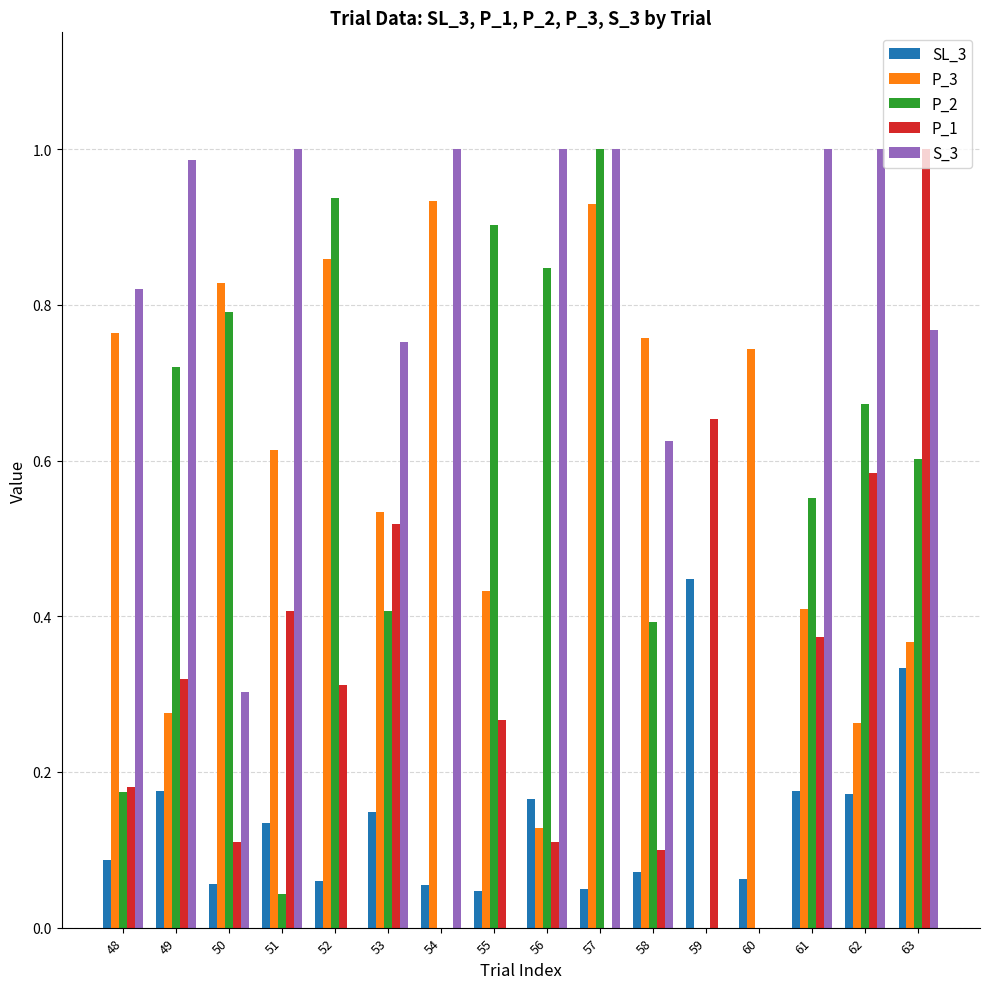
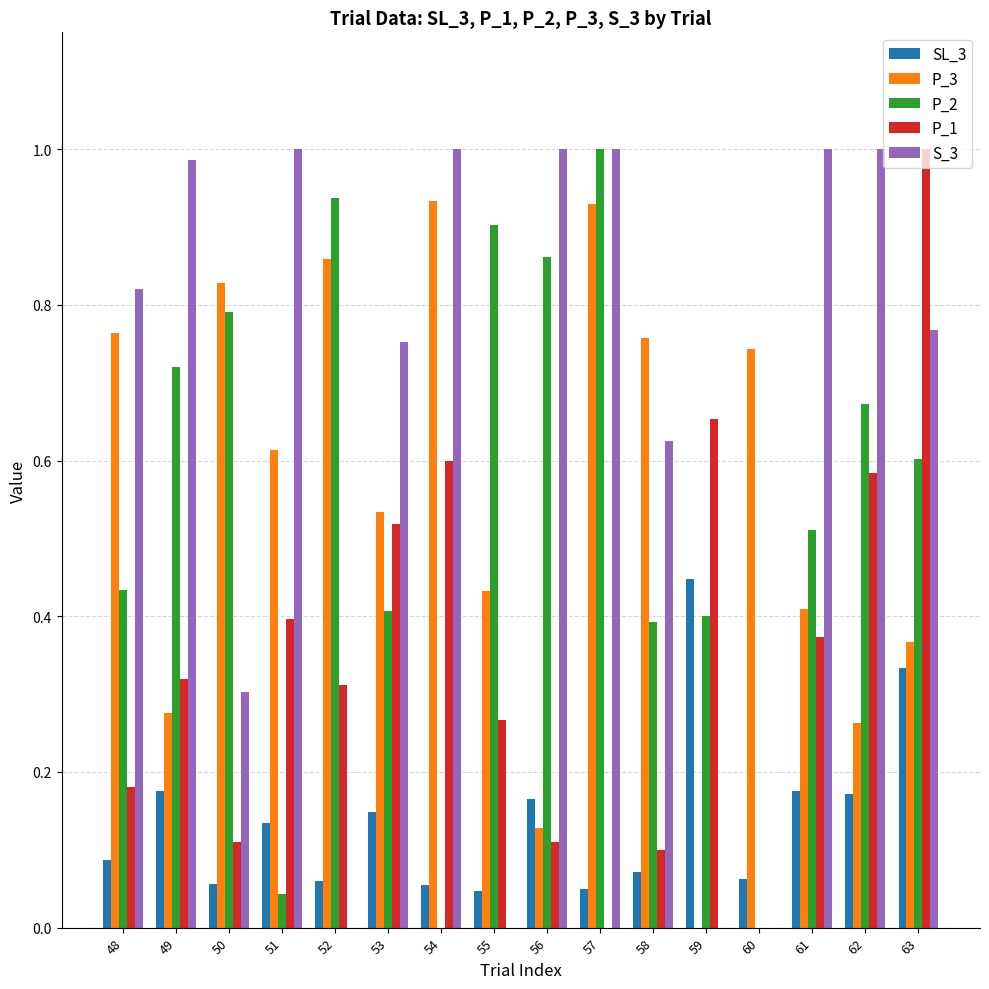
  {
    "SL_3": {
      "48": 0.09,
      "49": 0.18,
      "50": 0.06,
      "51": 0.13,
      "52": 0.06,
      "53": 0.15,
      "54": 0.05,
      "55": 0.05,
      "56": 0.17,
      "57": 0.05,
      "58": 0.07,
      "59": 0.45,
      "60": 0.06,
      "61": 0.18,
      "62": 0.17,
      "63": 0.33
    },
    "P_3": {
      "48": 0.76,
      "49": 0.28,
      "50": 0.83,
      "51": 0.61,
      "52": 0.86,
      "53": 0.53,
      "54": 0.93,
      "55": 0.43,
      "56": 0.13,
      "57": 0.93,
      "58": 0.76,
      "59": 0.00,
      "60": 0.74,
      "61": 0.41,
      "62": 0.26,
      "63": 0.37
    },
    "P_2": {
-     "48": 0.17,
+     "48": 0.43,
      "49": 0.72,
      "50": 0.79,
      "51": 0.04,
      "52": 0.94,
      "53": 0.41,
      "54": 0.00,
      "55": 0.90,
-     "56": 0.85,
+     "56": 0.86,
      "57": 1.00,
      "58": 0.39,
-     "59": 0.0,
+     "59": 0.4,
      "60": 0.00,
-     "61": 0.55,
+     "61": 0.51,
      "62": 0.67,
      "63": 0.60
    },
    "P_1": {
      "48": 0.18,
      "49": 0.32,
      "50": 0.11,
-     "51": 0.41,
+     "51": 0.40,
      "52": 0.31,
      "53": 0.52,
-     "54": 0.0,
+     "54": 0.6,
      "55": 0.27,
      "56": 0.11,
      "57": 0.00,
      "58": 0.10,
      "59": 0.65,
      "60": 0.00,
      "61": 0.37,
      "62": 0.58
    },
    "S_3": {
      "48": 0.82,
      "49": 0.99,
      "50": 0.30,
      "51": 1.00,
      "52": 0.00,
      "53": 0.75,
      "54": 1.00,
      "55": 0.00,
      "56": 1.00,
      "57": 1.00,
      "58": 0.62,
      "59": 0.00,
      "60": 0.00,
      "61": 1.00,
      "62": 1.00,
      "63": 0.77
    }
  }
